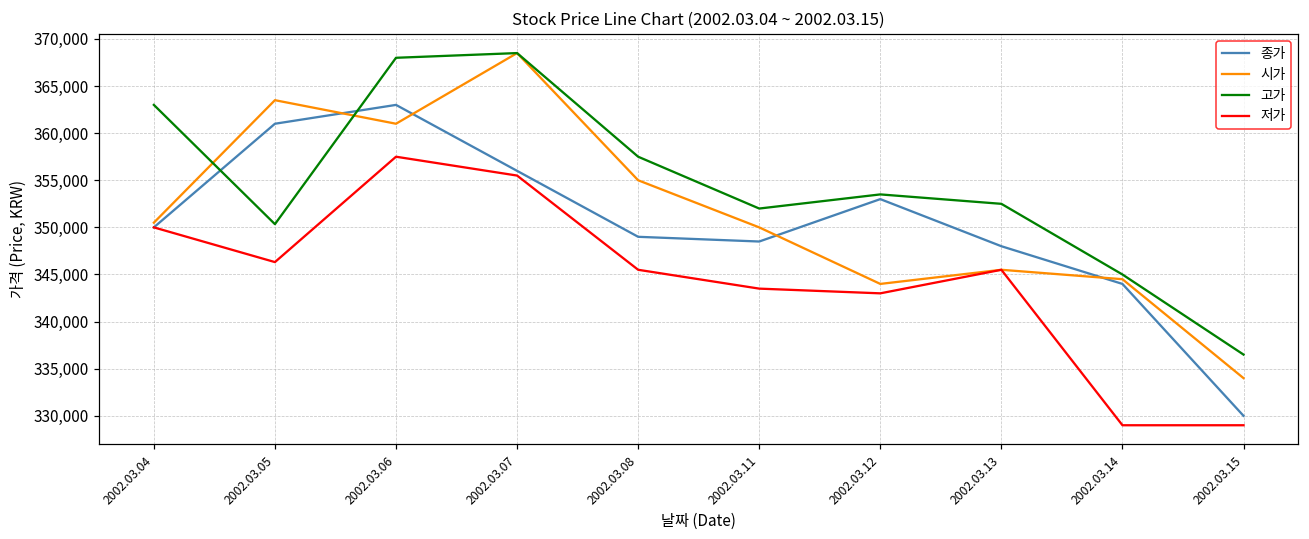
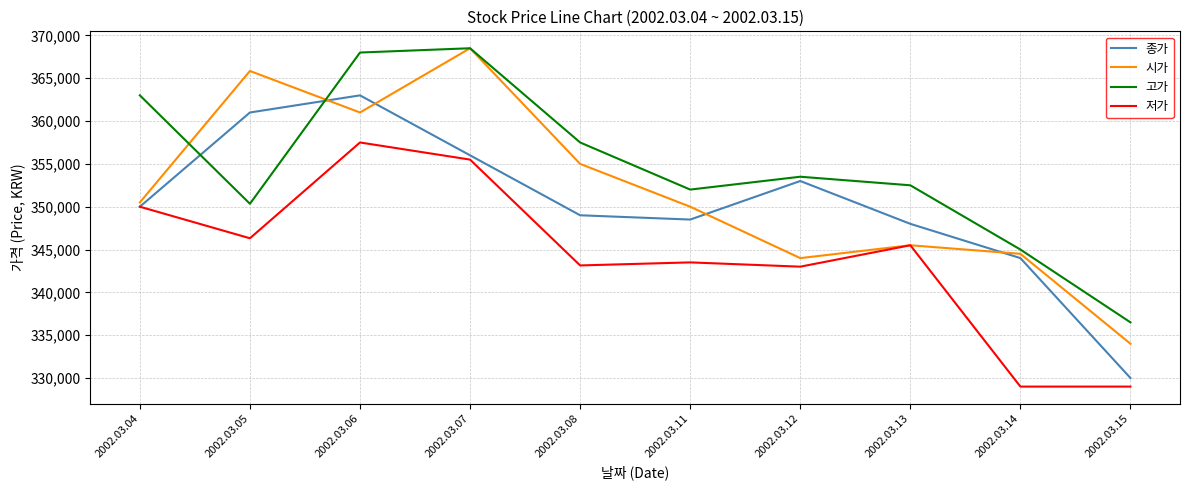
  {
    "종가": {
      "2002.03.05": "361,000",
      "2002.03.06": "363,000",
      "2002.03.07": "356,000",
      "2002.03.08": "349,000",
      "2002.03.11": "349,000",
      "2002.03.12": "353,000",
      "2002.03.13": "348,000",
      "2002.03.14": "344,000",
      "2002.03.15": "330,000"
    },
    "시가": {
      "2002.03.04": "351,000",
-     "2002.03.05": "364,000",
+     "2002.03.05": "366,000",
      "2002.03.06": "361,000",
      "2002.03.08": "355,000",
      "2002.03.11": "350,000",
      "2002.03.12": "344,000",
      "2002.03.14": "345,000",
      "2002.03.15": "334,000"
    },
    "고가": {
      "2002.03.04": "363,000",
      "2002.03.05": "350,000",
      "2002.03.06": "368,000",
      "2002.03.08": "358,000",
      "2002.03.11": "352,000",
      "2002.03.12": "354,000",
      "2002.03.13": "353,000",
      "2002.03.14": "345,000",
      "2002.03.15": "337,000"
    },
    "저가": {
      "2002.03.05": "346,000",
      "2002.03.06": "358,000",
      "2002.03.07": "356,000",
-     "2002.03.08": "346,000",
+     "2002.03.08": "343,000",
      "2002.03.11": "344,000",
      "2002.03.12": "343,000",
      "2002.03.14": "329,000",
      "2002.03.15": "329,000"
    }
  }
